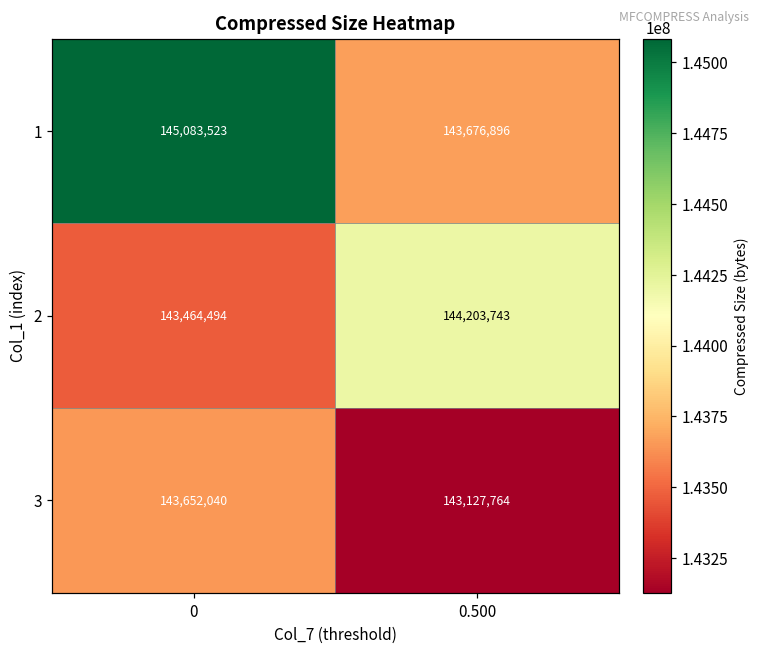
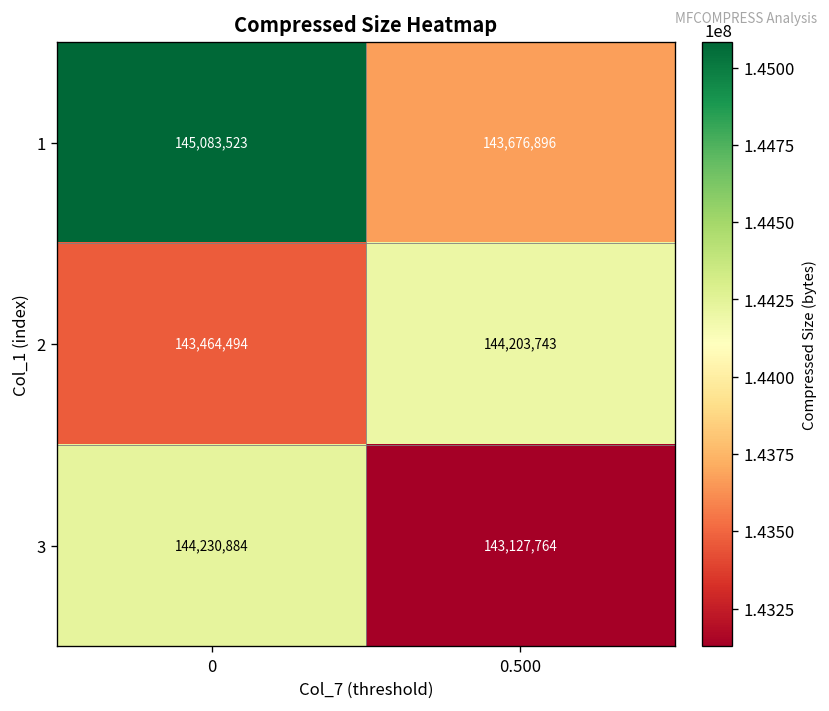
  {
    "1": {
      "0": "145,083,523",
      "0.500": "143,676,896"
    },
    "2": {
      "0": "143,464,494",
      "0.500": "144,203,743"
    },
    "3": {
-     "0": "143,652,040",
+     "0": "144,230,884",
      "0.500": "143,127,764"
    }
  }
